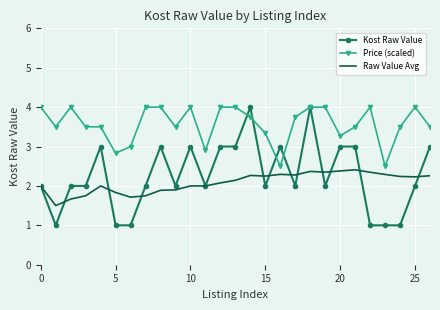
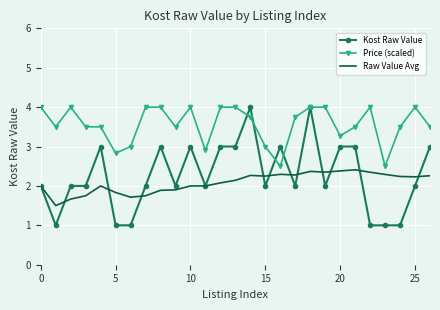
  {
    "Price (scaled)": {
      "0": 4.0,
      "5": 2.8,
      "10": 4.0,
-     "15": 3.3,
+     "15": 3.0,
      "20": 3.3,
      "25": 4.0
    }
  }
